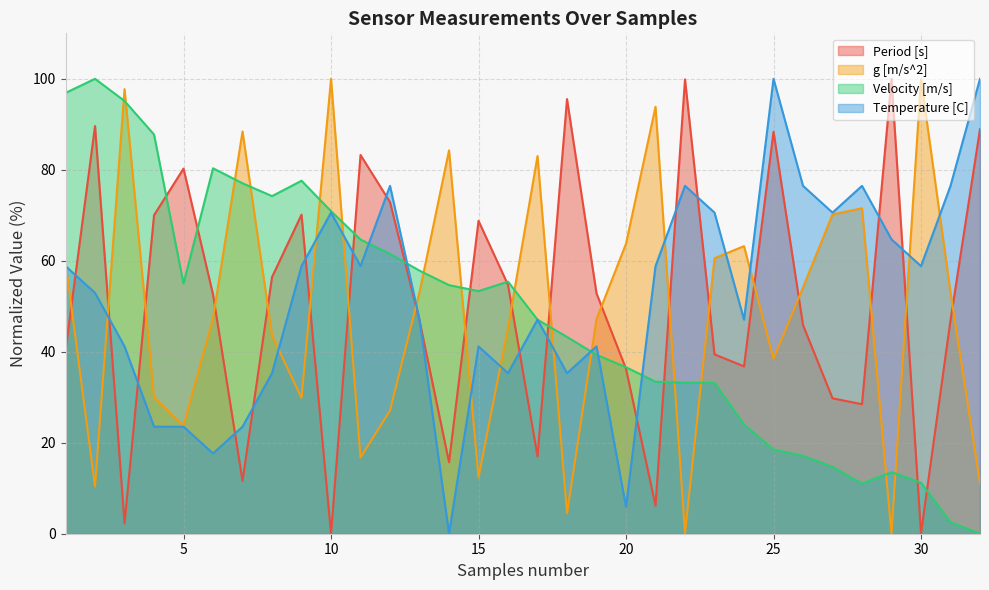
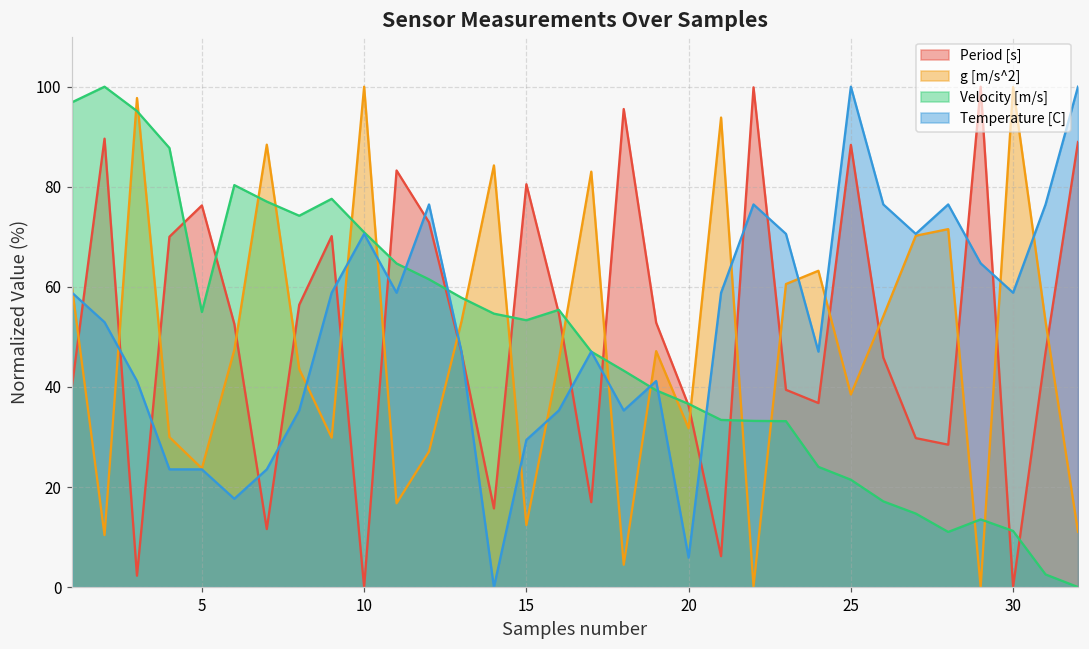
  {
    "Period [s]": {
-     "5": 80,
+     "5": 76,
      "10": 0,
-     "15": 69,
+     "15": 81,
      "25": 88,
      "30": 0
    },
    "g [m/s^2]": {
      "10": 100,
      "15": 12,
-     "20": 64,
+     "20": 32,
      "25": 38
    },
    "Velocity [m/s]": {
      "5": 55,
      "15": 53,
-     "25": 19,
+     "25": 21,
      "30": 11
    },
    "Temperature [C]": {
-     "15": 41,
+     "15": 29,
      "20": 6,
      "25": 100,
      "30": 59
    }
  }
